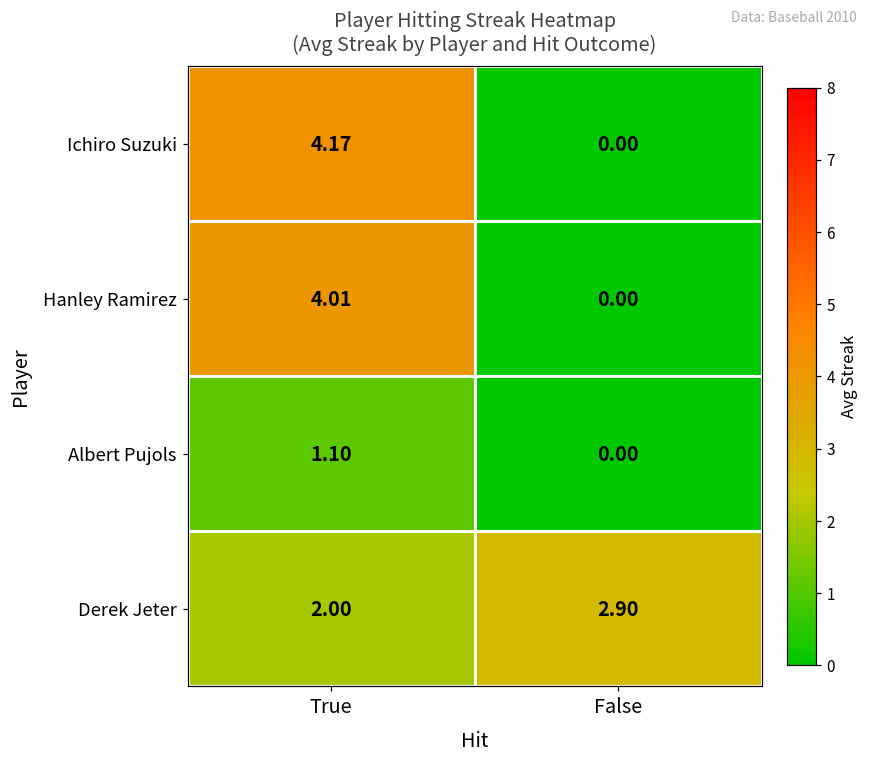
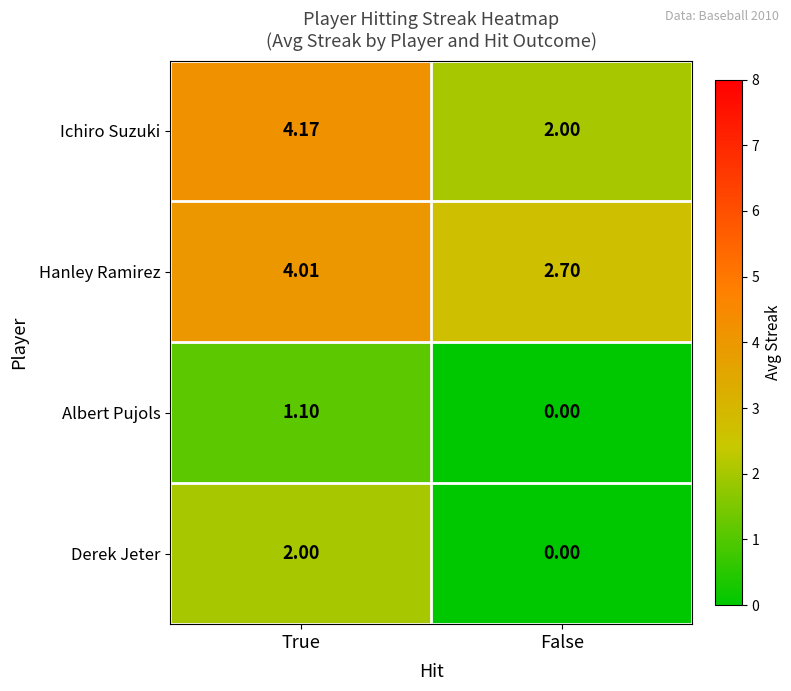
  {
    "Ichiro Suzuki": {
      "True": 4.17,
-     "False": 0.00
+     "False": 2.00
    },
    "Hanley Ramirez": {
      "True": 4.01,
-     "False": 0.00
+     "False": 2.70
    },
    "Albert Pujols": {
      "True": 1.10,
      "False": 0.00
    },
    "Derek Jeter": {
      "True": 2.00,
-     "False": 2.90
+     "False": 0.00
    }
  }
